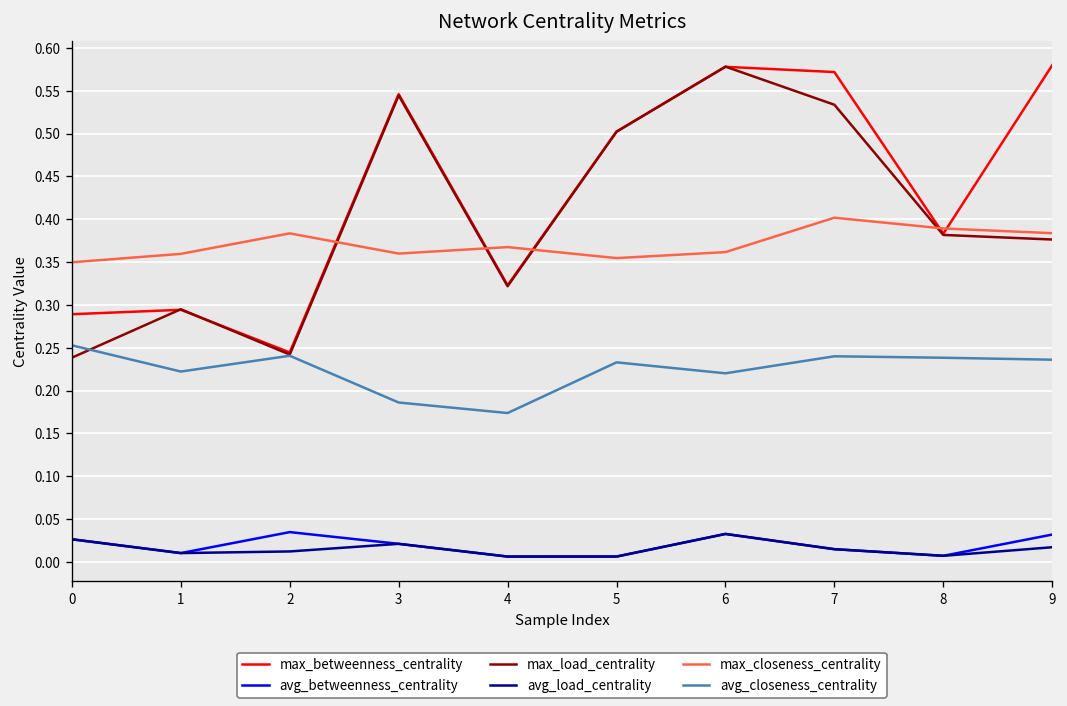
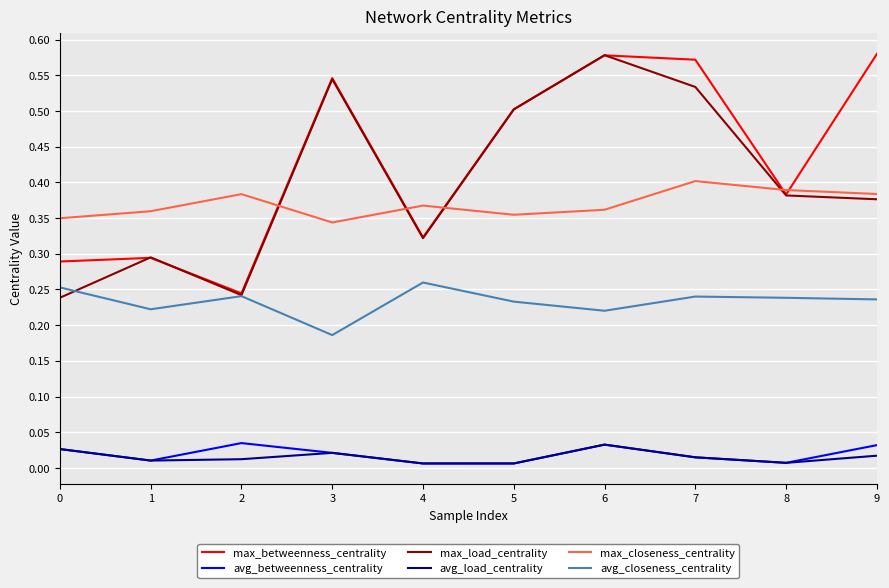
  {
    "max_betweenness_centrality": {
      "0": 0.29,
      "7": 0.57,
      "9": 0.58
    },
    "avg_betweenness_centrality": {
      "2": 0.03,
      "9": 0.03
    },
    "max_load_centrality": {
      "0": 0.24,
      "7": 0.53,
      "9": 0.38
    },
    "avg_load_centrality": {
      "2": 0.01,
      "9": 0.02
    },
    "max_closeness_centrality": {
      "0": 0.35,
      "1": 0.36,
      "2": 0.38,
-     "3": 0.36,
+     "3": 0.34,
      "4": 0.37,
      "5": 0.35,
      "6": 0.36,
      "7": 0.40,
      "8": 0.39,
      "9": 0.38
    },
    "avg_closeness_centrality": {
      "0": 0.25,
      "1": 0.22,
      "3": 0.19,
-     "4": 0.17,
+     "4": 0.26,
      "5": 0.23,
      "6": 0.22,
      "7": 0.24,
      "8": 0.24,
      "9": 0.24
    }
  }
